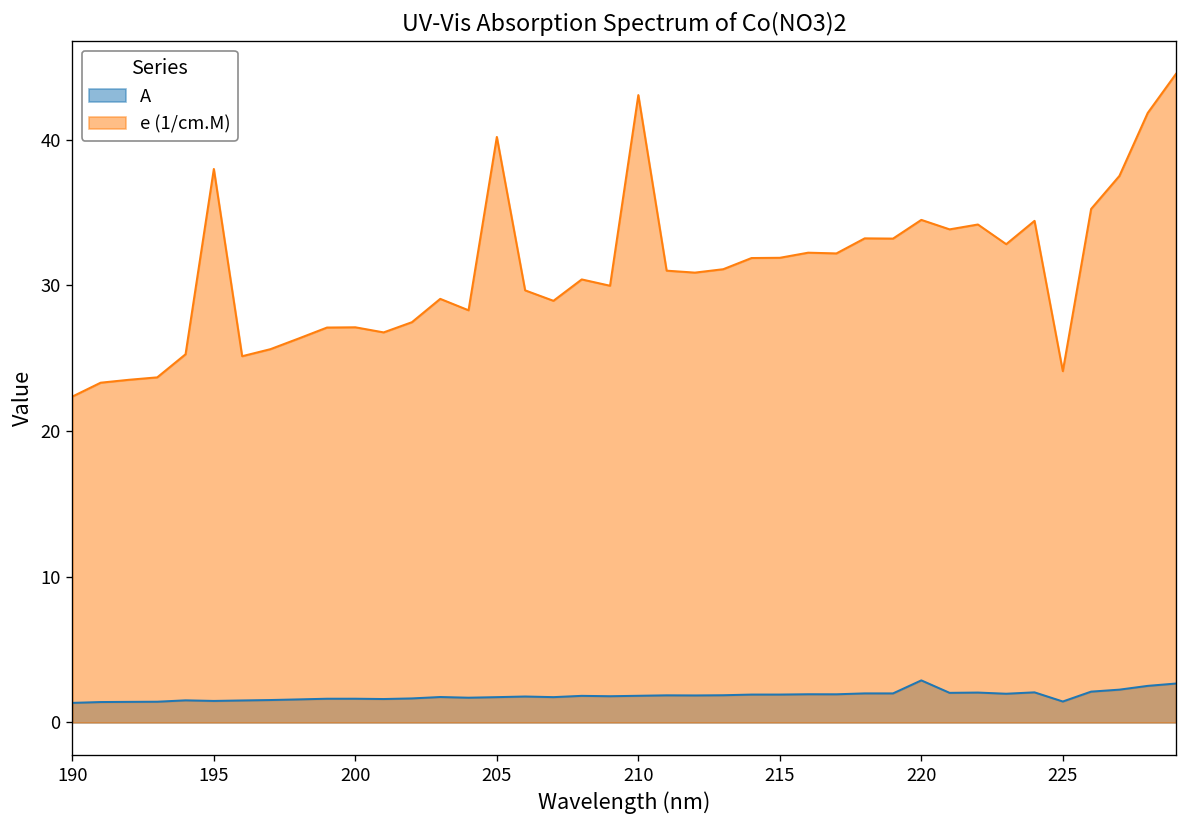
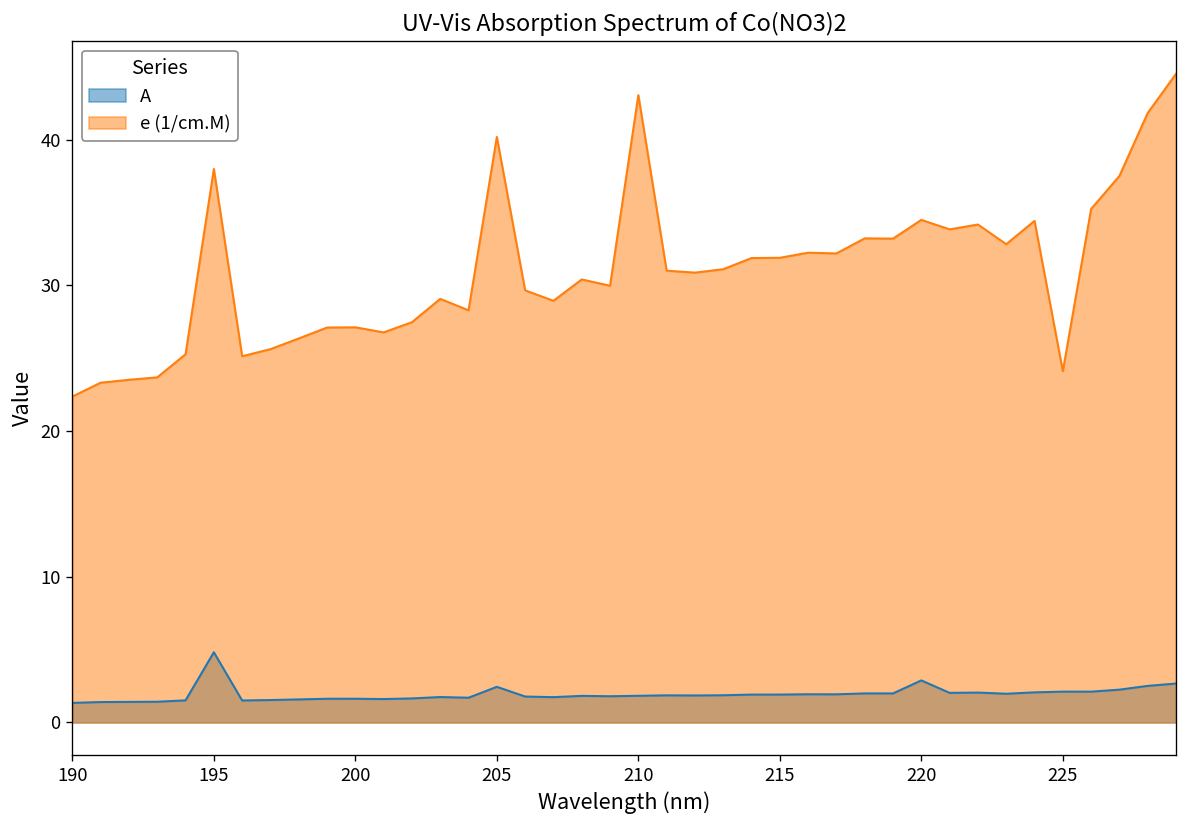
  {
    "A": {
      "190": 1.3,
-     "195": 1.5,
+     "195": 4.8,
      "200": 1.6,
-     "205": 1.7,
+     "205": 2.4,
      "210": 1.8,
      "215": 1.9,
      "220": 2.9,
-     "225": 1.4
+     "225": 2.1
    },
    "e (1/cm.M)": {
      "190": 22.4,
      "195": 38.0,
      "200": 27.1,
      "205": 40.2,
      "210": 43.1,
      "215": 31.9,
      "220": 34.5,
      "225": 24.1
    }
  }
